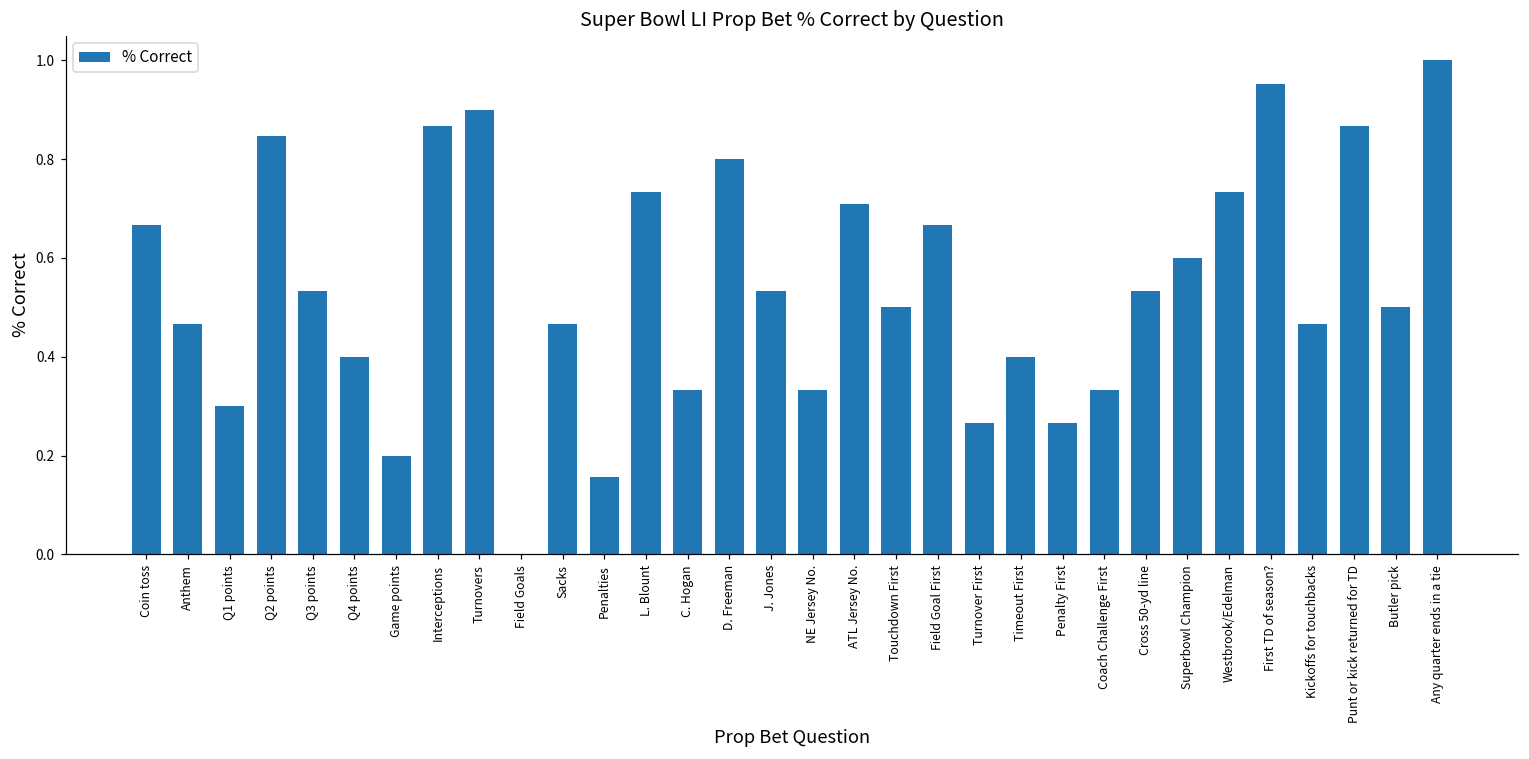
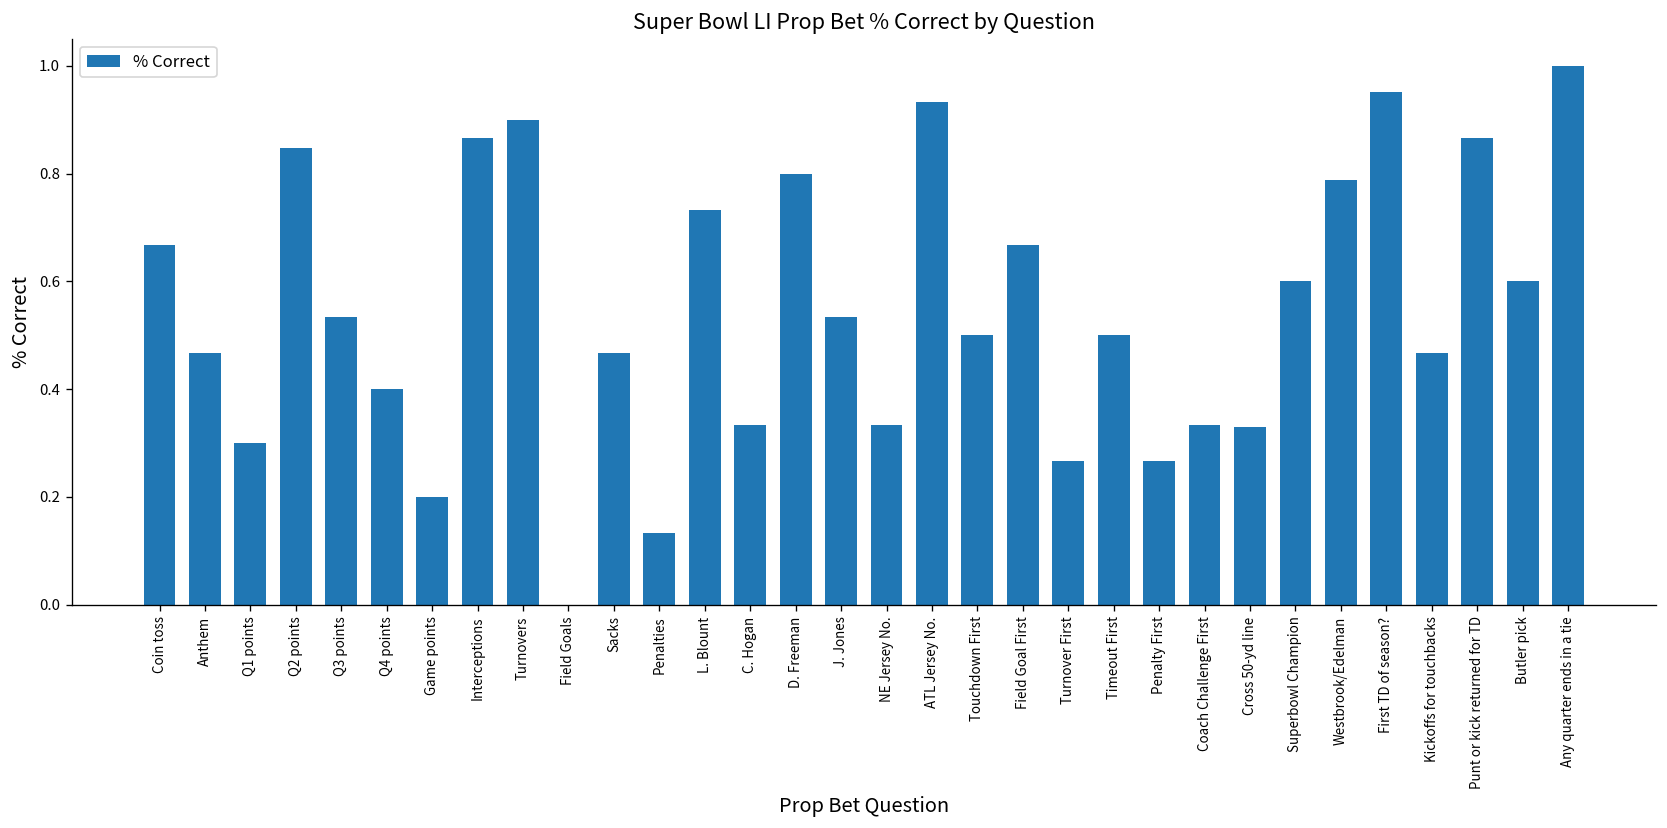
  {
    "Coin toss": 0.67,
    "Anthem": 0.47,
    "Q1 points": 0.30,
    "Q2 points": 0.85,
    "Q3 points": 0.53,
    "Q4 points": 0.40,
    "Game points": 0.20,
    "Interceptions": 0.87,
    "Turnovers": 0.90,
    "Field Goals": 0.00,
    "Sacks": 0.47,
-   "Penalties": 0.16,
+   "Penalties": 0.13,
    "L. Blount": 0.73,
    "C. Hogan": 0.33,
    "D. Freeman": 0.80,
    "J. Jones": 0.53,
    "NE Jersey No.": 0.33,
-   "ATL Jersey No.": 0.71,
+   "ATL Jersey No.": 0.93,
    "Touchdown First": 0.50,
    "Field Goal First": 0.67,
    "Turnover First": 0.27,
-   "Timeout First": 0.4,
+   "Timeout First": 0.5,
    "Penalty First": 0.27,
    "Coach Challenge First": 0.33,
-   "Cross 50-yd line": 0.53,
+   "Cross 50-yd line": 0.33,
    "Superbowl Champion": 0.60,
-   "Westbrook/Edelman": 0.73,
+   "Westbrook/Edelman": 0.79,
    "First TD of season?": 0.95,
    "Kickoffs for touchbacks": 0.47,
    "Punt or kick returned for TD": 0.87,
-   "Butler pick": 0.5,
+   "Butler pick": 0.6,
    "Any quarter ends in a tie": 1.00
  }
